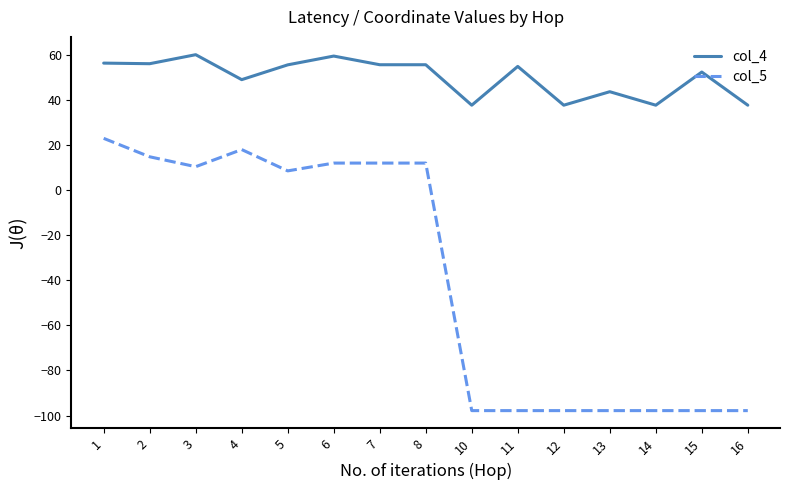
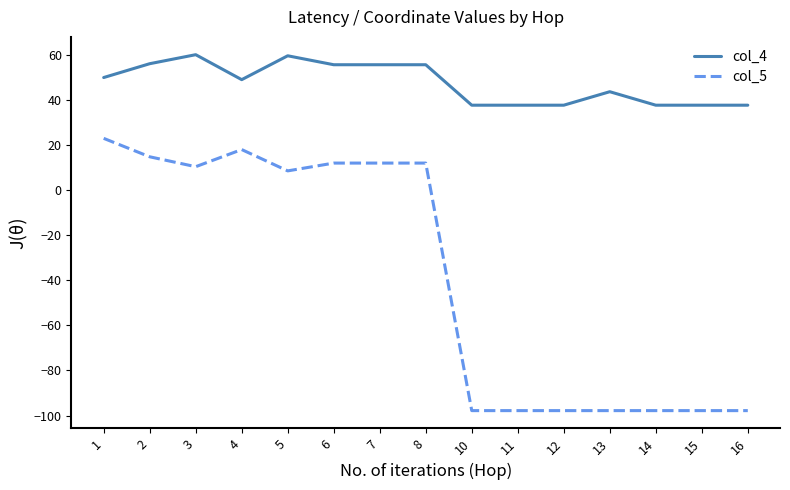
  {
    "col_4": {
-     "1": 56,
+     "1": 50,
      "2": 56,
      "3": 60,
      "4": 49,
-     "5": 56,
-     "6": 60,
+     "5": 60,
+     "6": 56,
      "7": 56,
      "8": 56,
      "10": 38,
-     "11": 55,
+     "11": 38,
      "12": 38,
      "13": 44,
      "14": 38,
-     "15": 52,
+     "15": 38,
      "16": 38
    },
    "col_5": {
      "1": 23,
      "2": 15,
      "3": 10,
      "4": 18,
      "5": 9,
      "6": 12,
      "7": 12,
      "8": 12,
      "10": -98,
      "11": -98,
      "12": -98,
      "13": -98,
      "14": -98,
      "15": -98,
      "16": -98
    }
  }
